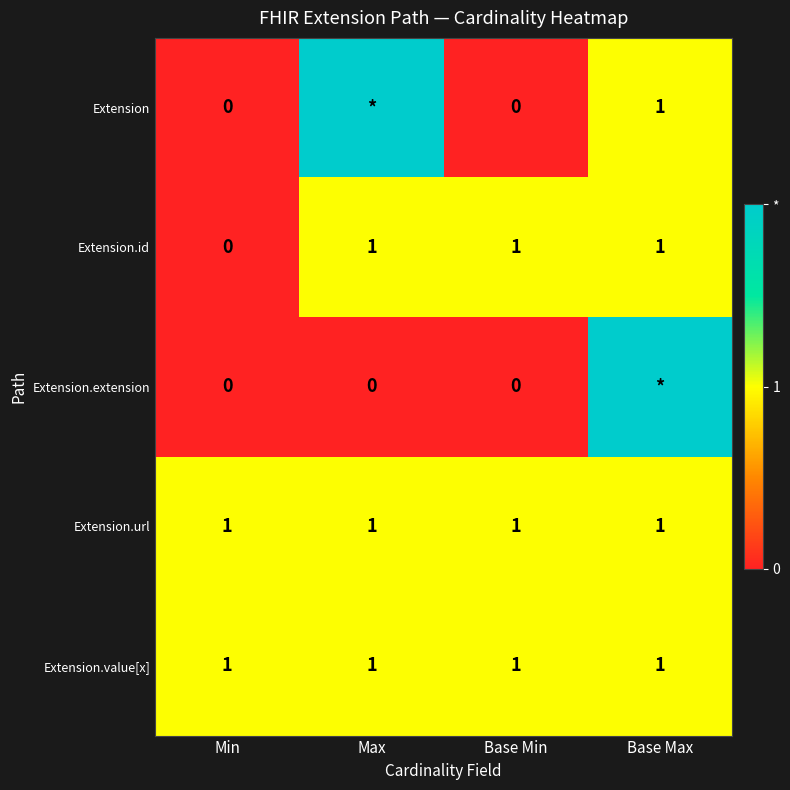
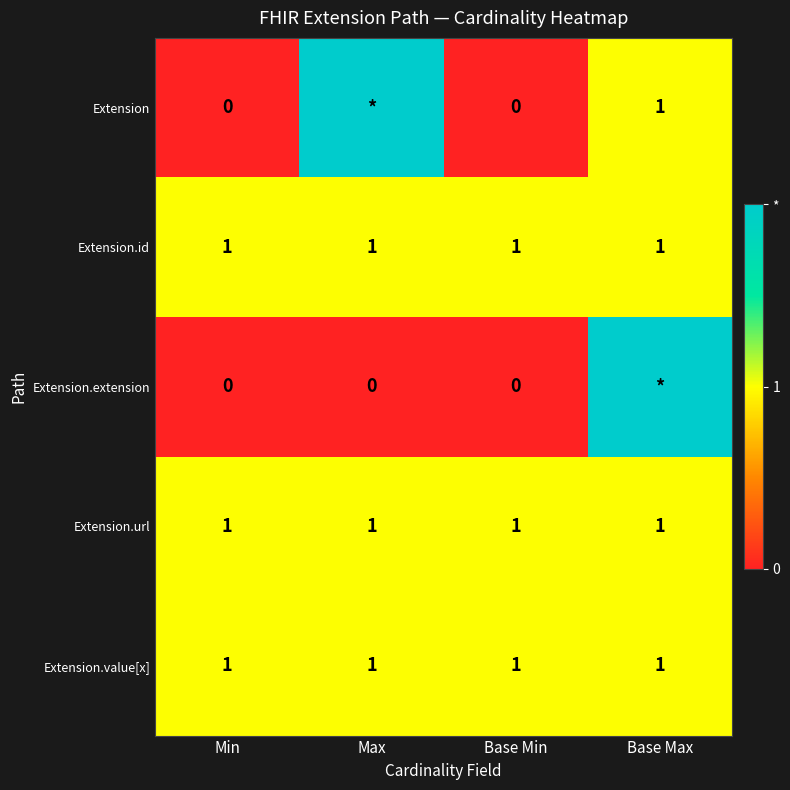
  {
    "Extension": {
      "Min": 0,
      "Base Min": 0,
      "Base Max": 1
    },
    "Extension.id": {
-     "Min": 0,
+     "Min": 1,
      "Max": 1,
      "Base Min": 1,
      "Base Max": 1
    },
    "Extension.extension": {
      "Min": 0,
      "Max": 0,
      "Base Min": 0
    },
    "Extension.url": {
      "Min": 1,
      "Max": 1,
      "Base Min": 1,
      "Base Max": 1
    },
    "Extension.value[x]": {
      "Min": 1,
      "Max": 1,
      "Base Min": 1,
      "Base Max": 1
    }
  }
